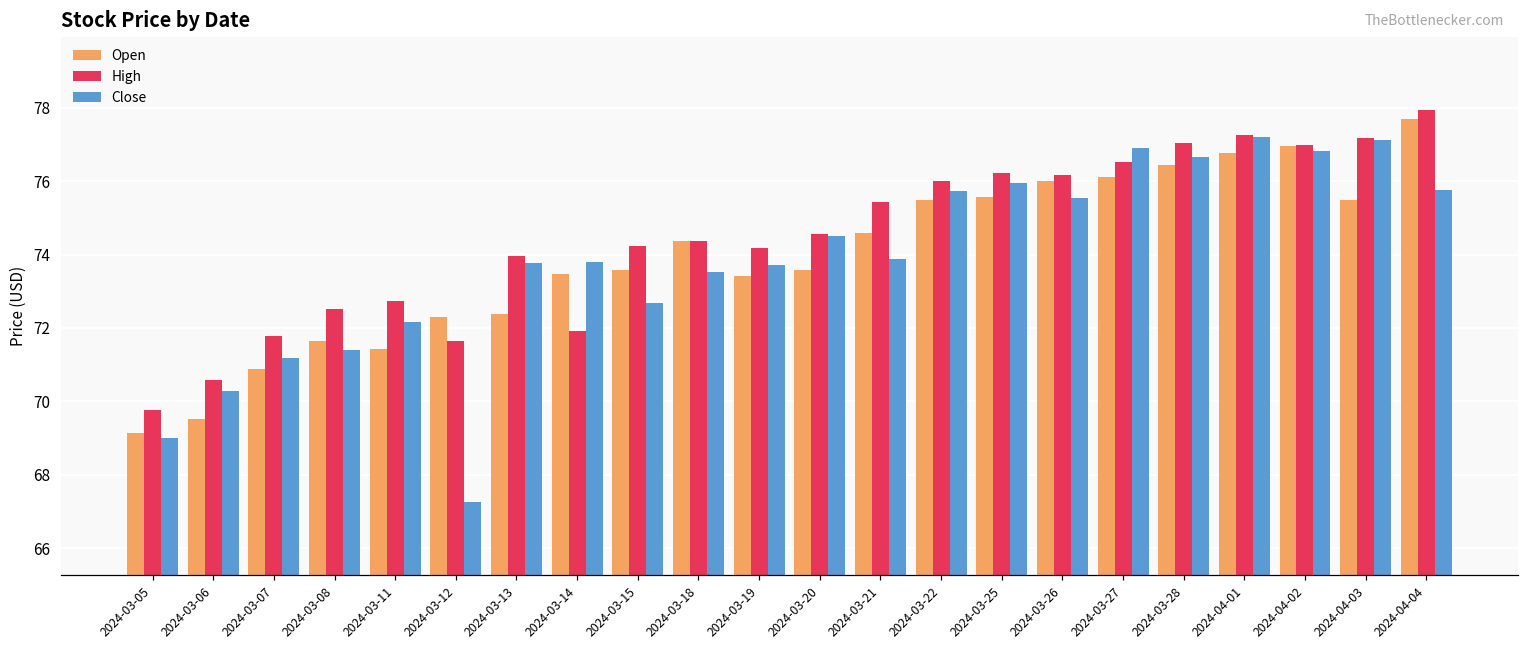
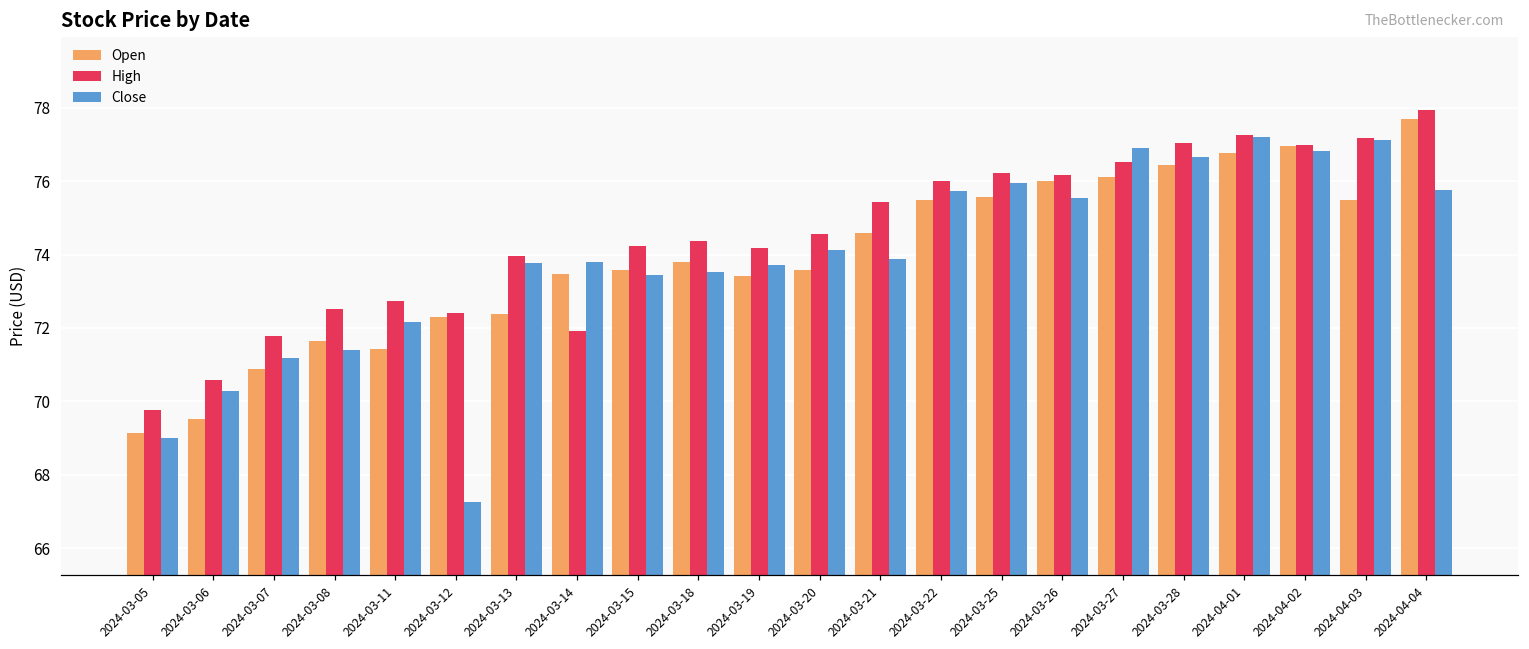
  {
    "Open": {
      "2024-03-05": 69.1,
      "2024-03-06": 69.5,
      "2024-03-07": 70.9,
      "2024-03-08": 71.6,
      "2024-03-11": 71.4,
      "2024-03-12": 72.3,
      "2024-03-13": 72.4,
      "2024-03-14": 73.5,
      "2024-03-15": 73.6,
-     "2024-03-18": 74.4,
+     "2024-03-18": 73.8,
      "2024-03-19": 73.4,
      "2024-03-20": 73.6,
      "2024-03-21": 74.6,
      "2024-03-22": 75.5,
      "2024-03-25": 75.6,
      "2024-03-26": 76.0,
      "2024-03-27": 76.1,
      "2024-03-28": 76.4,
      "2024-04-01": 76.8,
      "2024-04-02": 77.0,
      "2024-04-03": 75.5,
      "2024-04-04": 77.7
    },
    "High": {
      "2024-03-05": 69.8,
      "2024-03-06": 70.6,
      "2024-03-07": 71.8,
      "2024-03-08": 72.5,
      "2024-03-11": 72.7,
-     "2024-03-12": 71.7,
+     "2024-03-12": 72.4,
      "2024-03-13": 74.0,
      "2024-03-14": 71.9,
      "2024-03-15": 74.2,
      "2024-03-18": 74.4,
      "2024-03-19": 74.2,
      "2024-03-20": 74.6,
      "2024-03-21": 75.4,
      "2024-03-22": 76.0,
      "2024-03-25": 76.2,
      "2024-03-26": 76.2,
      "2024-03-27": 76.5,
      "2024-03-28": 77.1,
      "2024-04-01": 77.3,
      "2024-04-02": 77.0,
      "2024-04-03": 77.2,
      "2024-04-04": 77.9
    },
    "Close": {
      "2024-03-05": 69.0,
      "2024-03-06": 70.3,
      "2024-03-07": 71.2,
      "2024-03-08": 71.4,
      "2024-03-11": 72.2,
      "2024-03-12": 67.3,
      "2024-03-13": 73.8,
      "2024-03-14": 73.8,
-     "2024-03-15": 72.7,
+     "2024-03-15": 73.4,
      "2024-03-18": 73.5,
      "2024-03-19": 73.7,
-     "2024-03-20": 74.5,
+     "2024-03-20": 74.1,
      "2024-03-21": 73.9,
      "2024-03-22": 75.7,
      "2024-03-25": 75.9,
      "2024-03-26": 75.5,
      "2024-03-27": 76.9,
      "2024-03-28": 76.7,
      "2024-04-01": 77.2,
      "2024-04-02": 76.8,
      "2024-04-03": 77.1,
      "2024-04-04": 75.8
    }
  }
